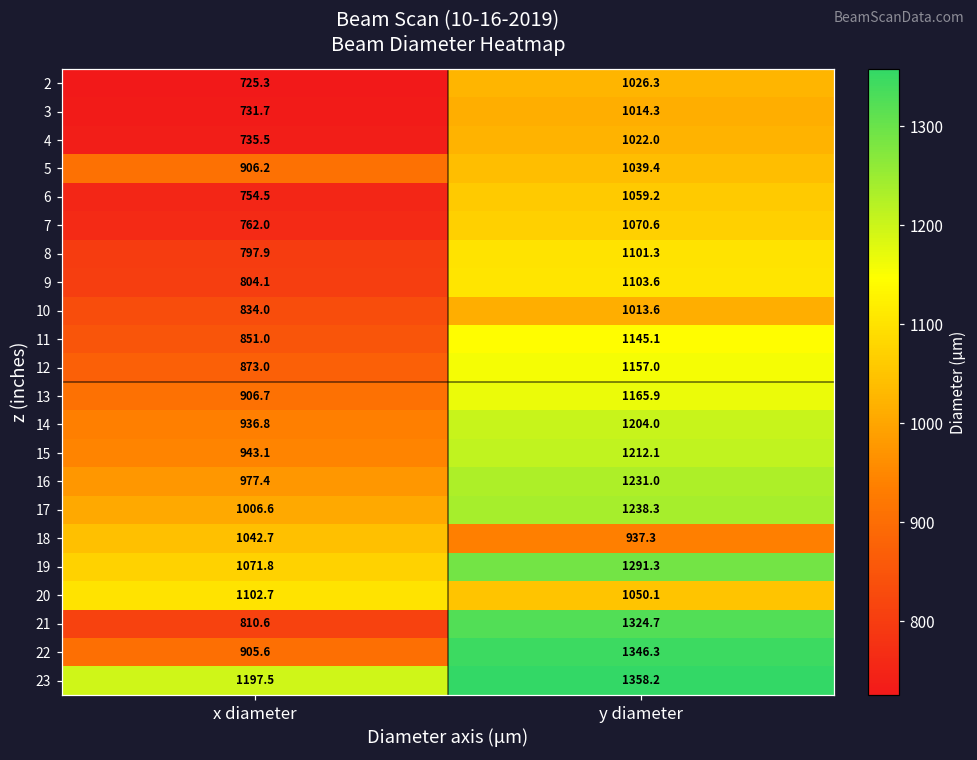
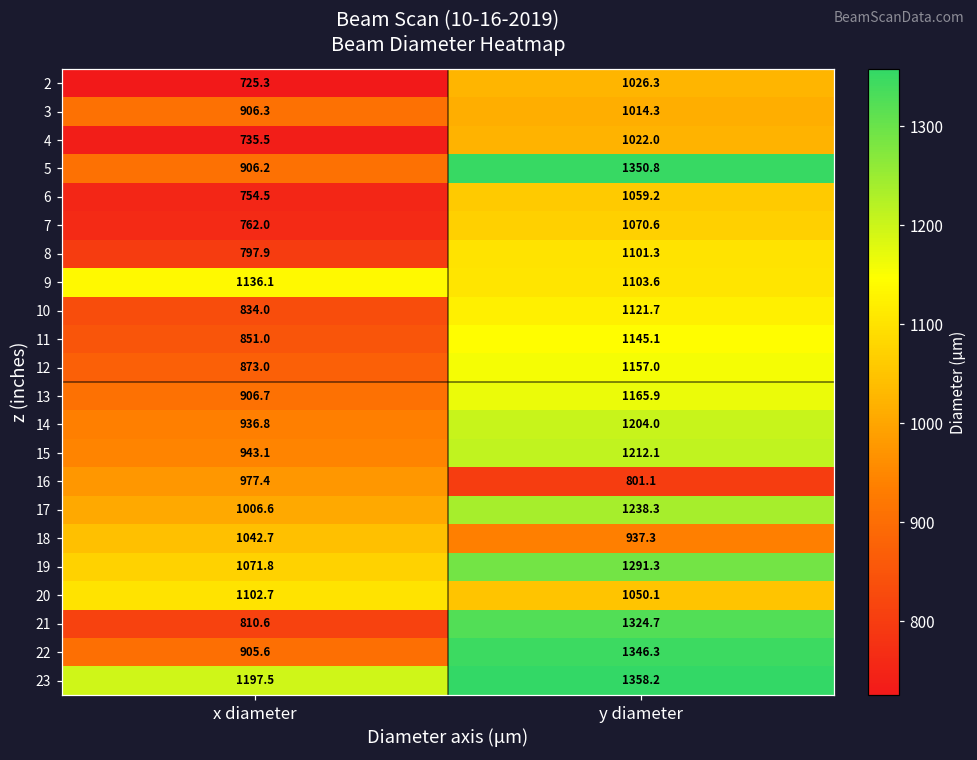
  {
    "2": {
      "x diameter": 725.3,
      "y diameter": 1026.3
    },
    "3": {
-     "x diameter": 731.7,
+     "x diameter": 906.3,
      "y diameter": 1014.3
    },
    "4": {
      "x diameter": 735.5,
      "y diameter": 1022.0
    },
    "5": {
      "x diameter": 906.2,
-     "y diameter": 1039.4
+     "y diameter": 1350.8
    },
    "6": {
      "x diameter": 754.5,
      "y diameter": 1059.2
    },
    "7": {
      "x diameter": 762.0,
      "y diameter": 1070.6
    },
    "8": {
      "x diameter": 797.9,
      "y diameter": 1101.3
    },
    "9": {
-     "x diameter": 804.1,
+     "x diameter": 1136.1,
      "y diameter": 1103.6
    },
    "10": {
      "x diameter": 834.0,
-     "y diameter": 1013.6
+     "y diameter": 1121.7
    },
    "11": {
      "x diameter": 851.0,
      "y diameter": 1145.1
    },
    "12": {
      "x diameter": 873.0,
      "y diameter": 1157.0
    },
    "13": {
      "x diameter": 906.7,
      "y diameter": 1165.9
    },
    "14": {
      "x diameter": 936.8,
      "y diameter": 1204.0
    },
    "15": {
      "x diameter": 943.1,
      "y diameter": 1212.1
    },
    "16": {
      "x diameter": 977.4,
-     "y diameter": 1231.0
+     "y diameter": 801.1
    },
    "17": {
      "x diameter": 1006.6,
      "y diameter": 1238.3
    },
    "18": {
      "x diameter": 1042.7,
      "y diameter": 937.3
    },
    "19": {
      "x diameter": 1071.8,
      "y diameter": 1291.3
    },
    "20": {
      "x diameter": 1102.7,
      "y diameter": 1050.1
    },
    "21": {
      "x diameter": 810.6,
      "y diameter": 1324.7
    },
    "22": {
      "x diameter": 905.6,
      "y diameter": 1346.3
    },
    "23": {
      "x diameter": 1197.5,
      "y diameter": 1358.2
    }
  }
